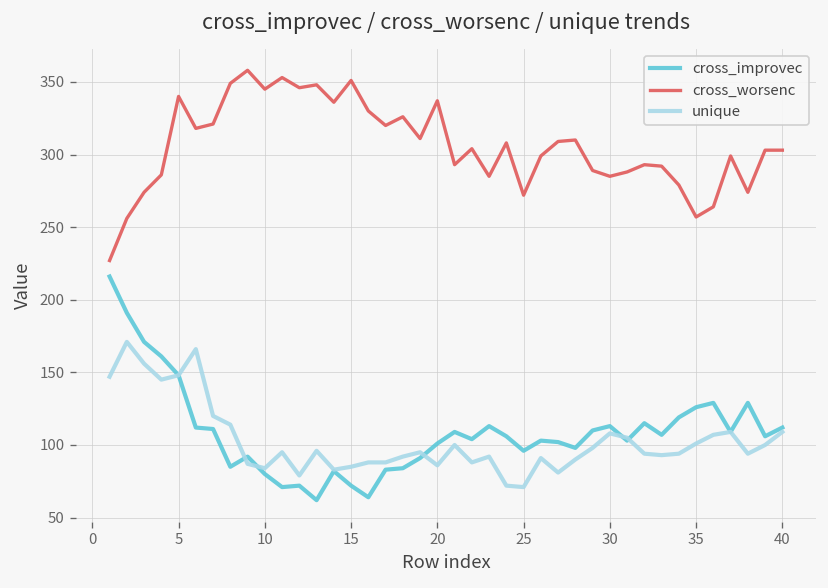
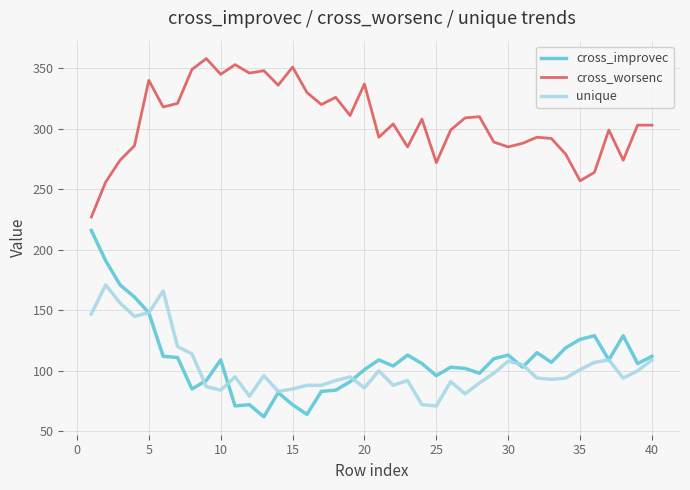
  {
    "cross_improvec": {
-     "10": 80,
+     "10": 109,
      "15": 72,
      "20": 101,
      "25": 96,
      "30": 113,
      "35": 126,
      "40": 112
    },
    "cross_worsenc": {
      "5": 340,
      "10": 345,
      "15": 351,
      "20": 337,
      "25": 272,
      "30": 285,
      "35": 257,
      "40": 303
    },
    "unique": {
      "10": 84,
      "15": 85,
      "20": 86,
      "25": 71,
      "30": 108,
      "35": 101,
      "40": 109
    }
  }
